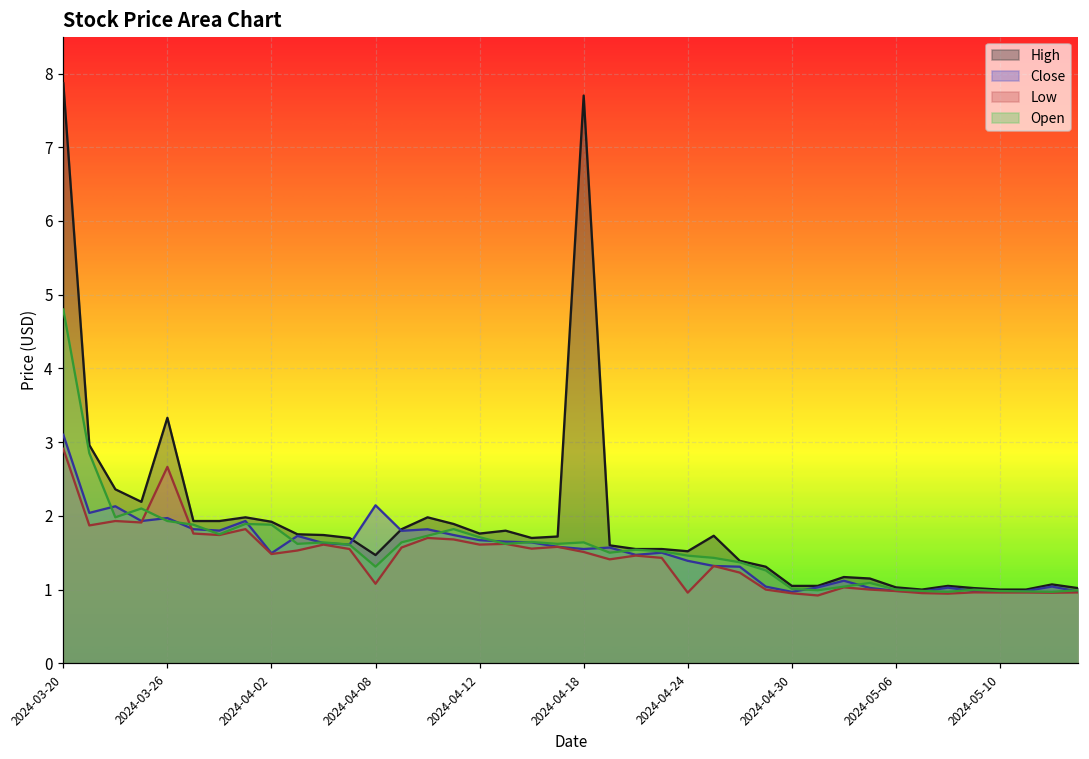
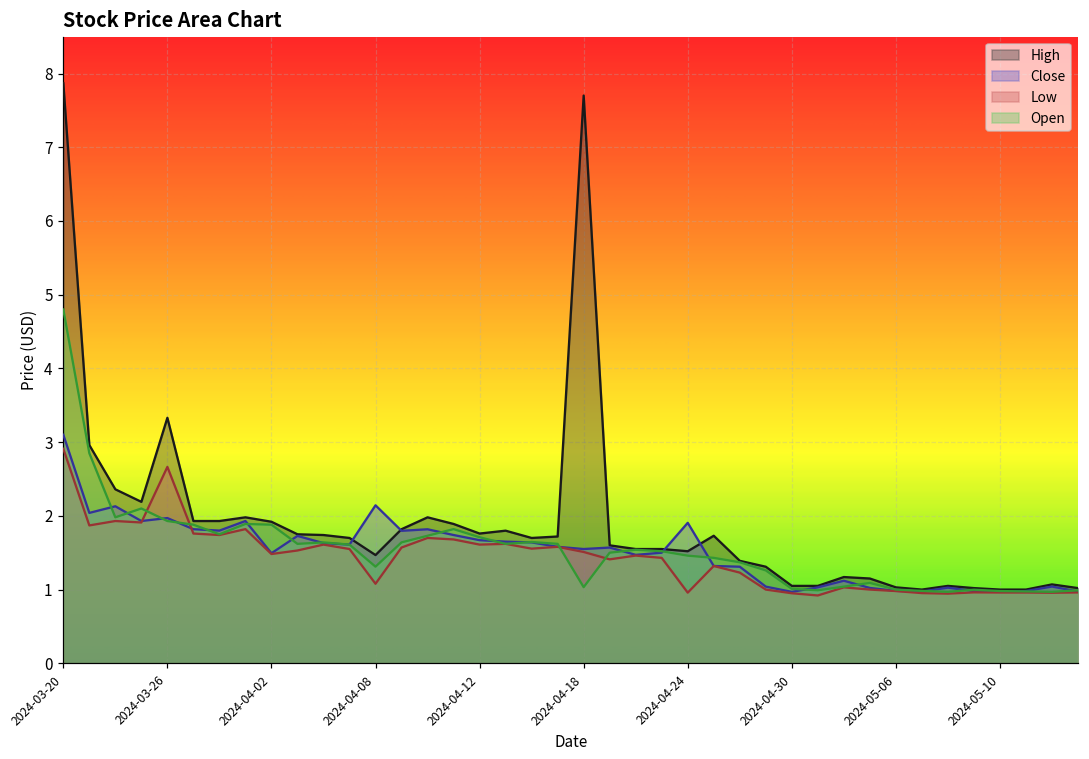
  {
    "High": {
      "2024-03-20": 7.9,
      "2024-03-26": 3.3,
      "2024-04-02": 1.9,
      "2024-04-08": 1.5,
      "2024-04-12": 1.8,
      "2024-04-18": 7.7,
      "2024-04-24": 1.5,
      "2024-04-30": 1.0
    },
    "Close": {
      "2024-03-20": 3.1,
      "2024-03-26": 2.0,
      "2024-04-08": 2.1,
      "2024-04-12": 1.7,
      "2024-04-18": 1.5,
-     "2024-04-24": 1.4
+     "2024-04-24": 1.9
    },
    "Low": {
      "2024-03-20": 2.9,
      "2024-03-26": 2.7,
      "2024-04-08": 1.1,
      "2024-04-12": 1.6,
      "2024-04-18": 1.5,
      "2024-04-24": 1.0
    },
    "Open": {
      "2024-03-20": 4.8,
      "2024-03-26": 1.9,
      "2024-04-02": 1.9,
      "2024-04-08": 1.3,
      "2024-04-12": 1.7,
-     "2024-04-18": 1.6,
+     "2024-04-18": 1.0,
      "2024-04-24": 1.5,
      "2024-04-30": 1.0
    }
  }
